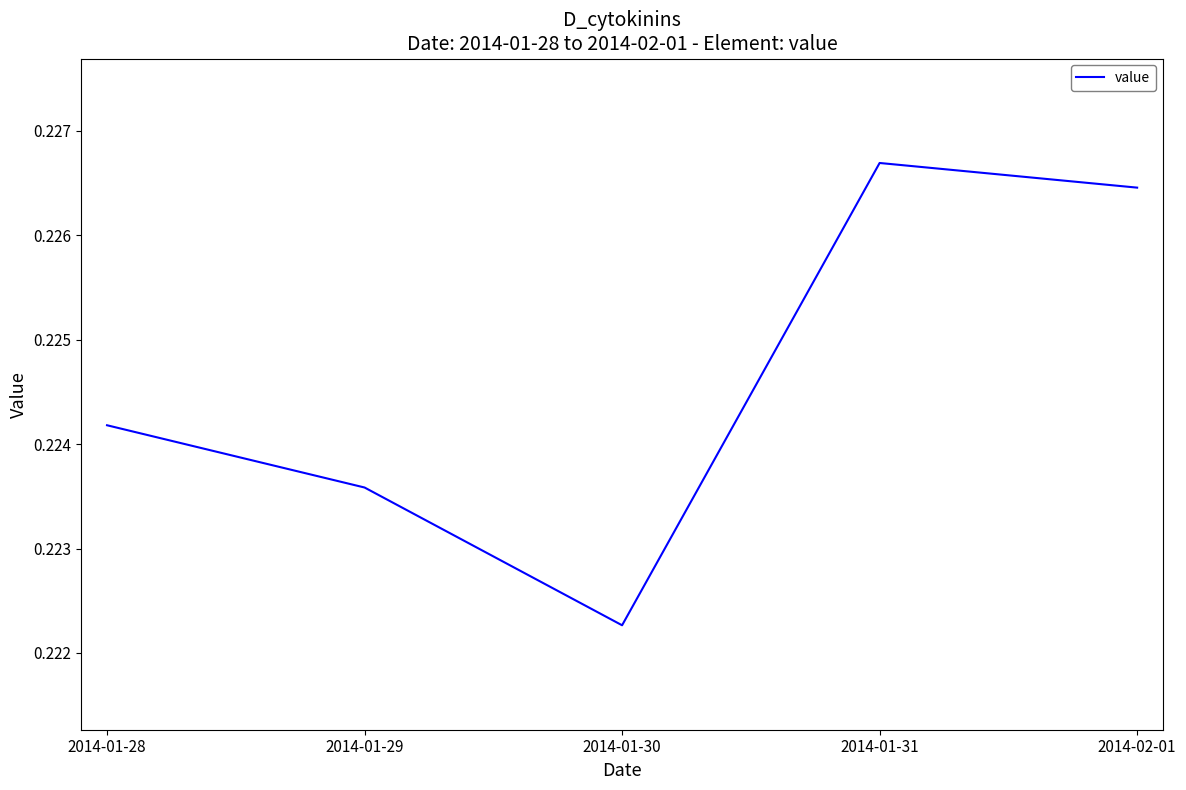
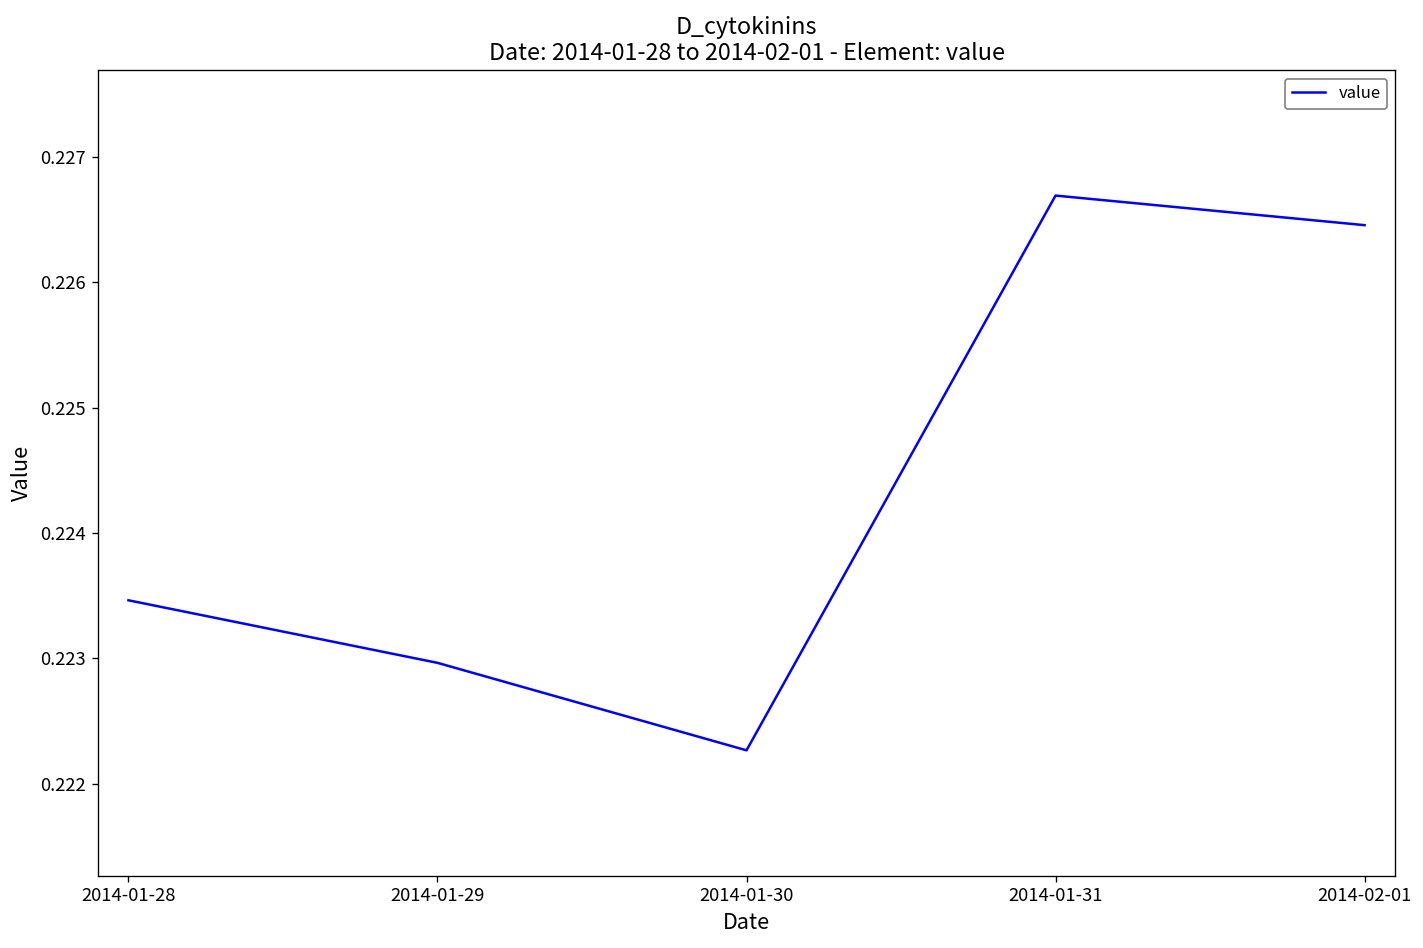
  {
-   "2014-01-28": 0.22418,
-   "2014-01-29": 0.22358,
+   "2014-01-28": 0.22346,
+   "2014-01-29": 0.22296,
    "2014-01-30": 0.22227,
    "2014-01-31": 0.22669,
    "2014-02-01": 0.22646
  }
